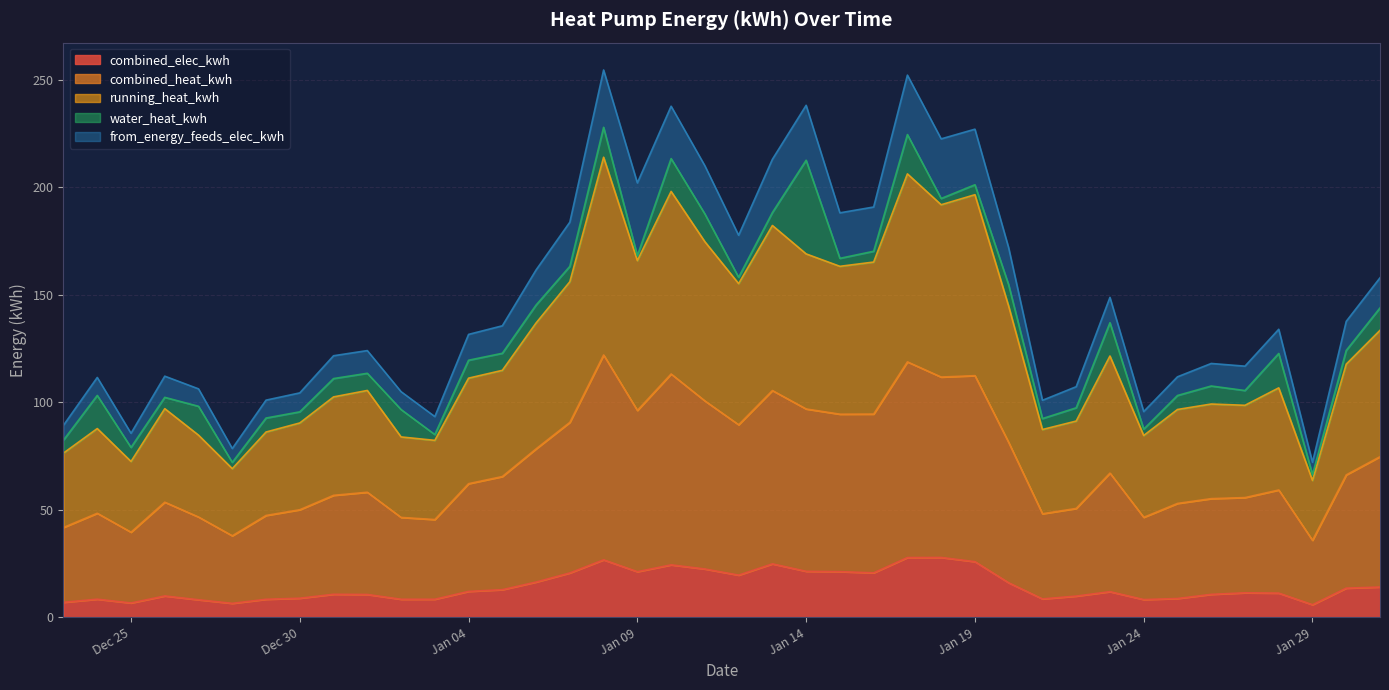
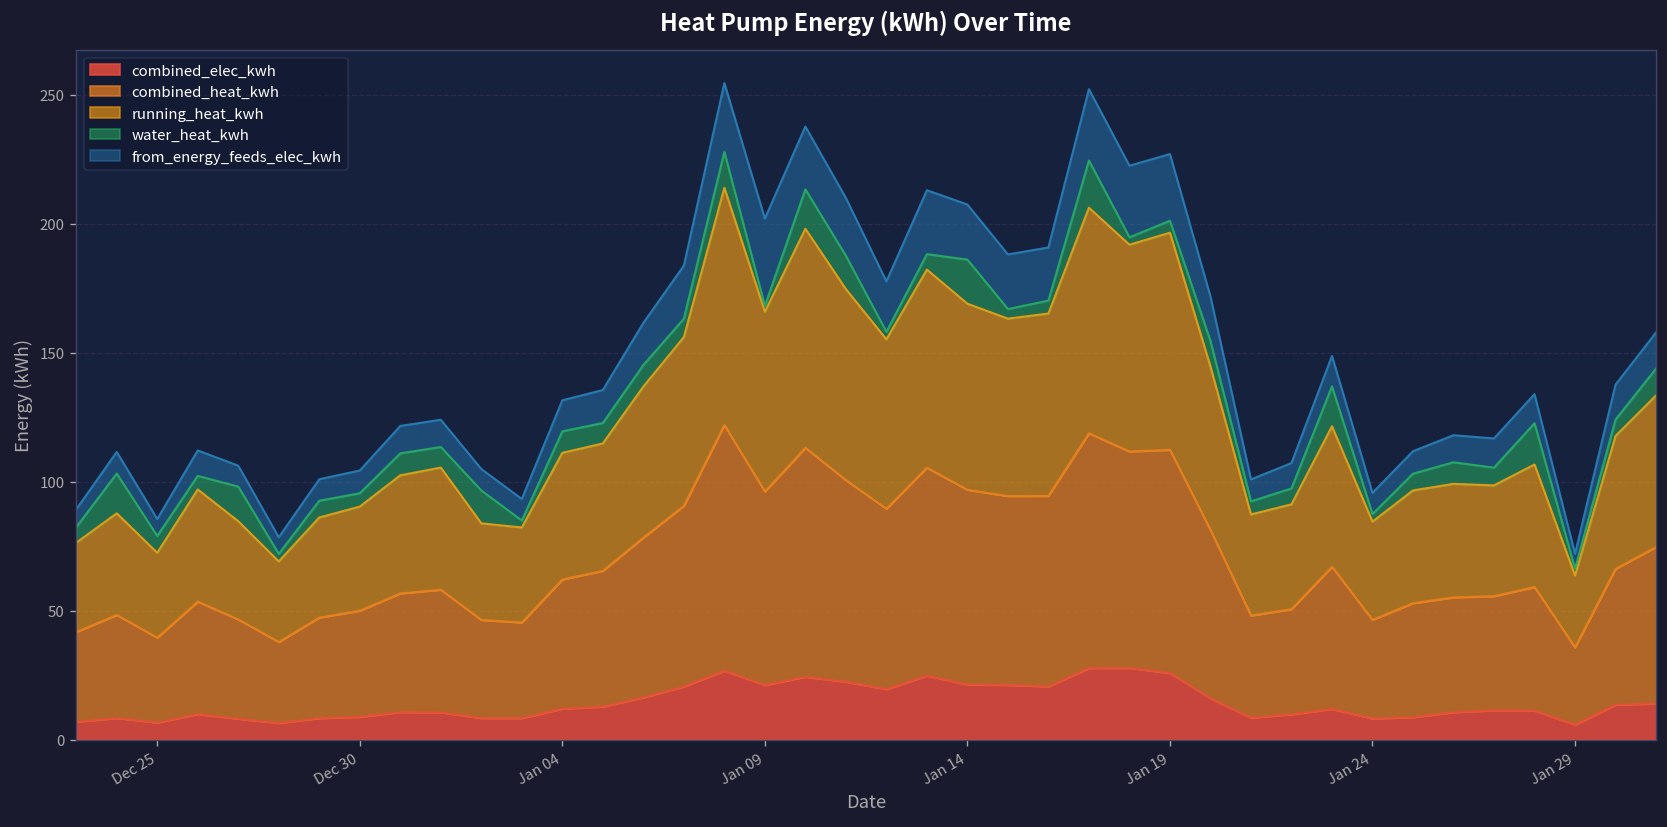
  {
    "water_heat_kwh": {
      "Dec 25": 7,
      "Dec 30": 5,
      "Jan 04": 8,
      "Jan 09": 2,
-     "Jan 14": 44,
+     "Jan 14": 17,
      "Jan 19": 5,
      "Jan 24": 3,
      "Jan 29": 3
    },
    "from_energy_feeds_elec_kwh": {
      "Dec 25": 7,
      "Dec 30": 9,
      "Jan 04": 12,
      "Jan 09": 34,
-     "Jan 14": 26,
+     "Jan 14": 21,
      "Jan 19": 26,
      "Jan 24": 8,
      "Jan 29": 6
    }
  }
